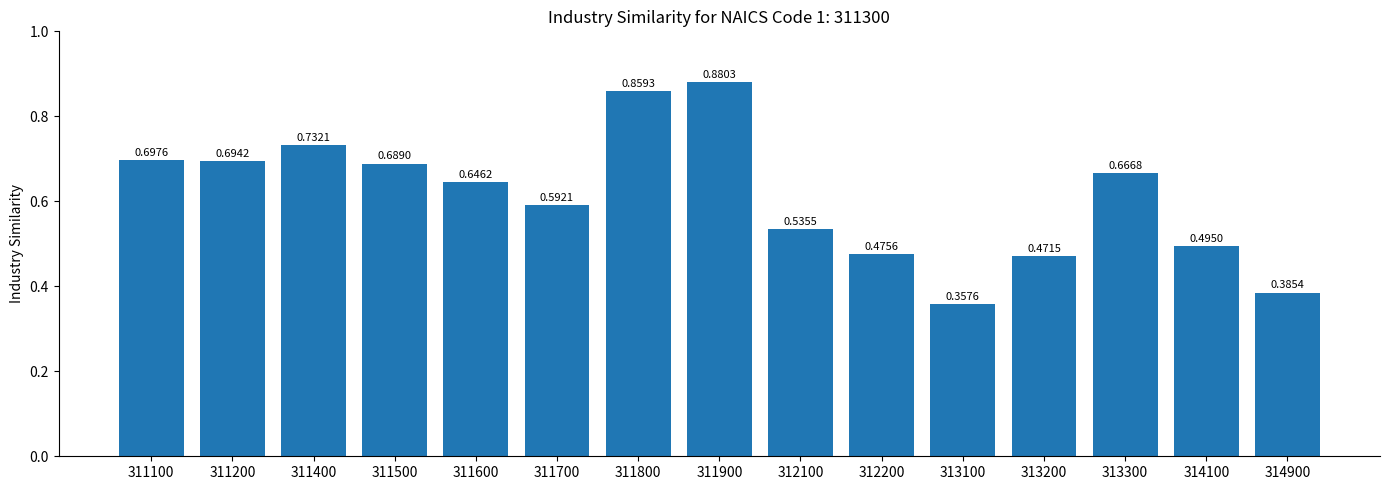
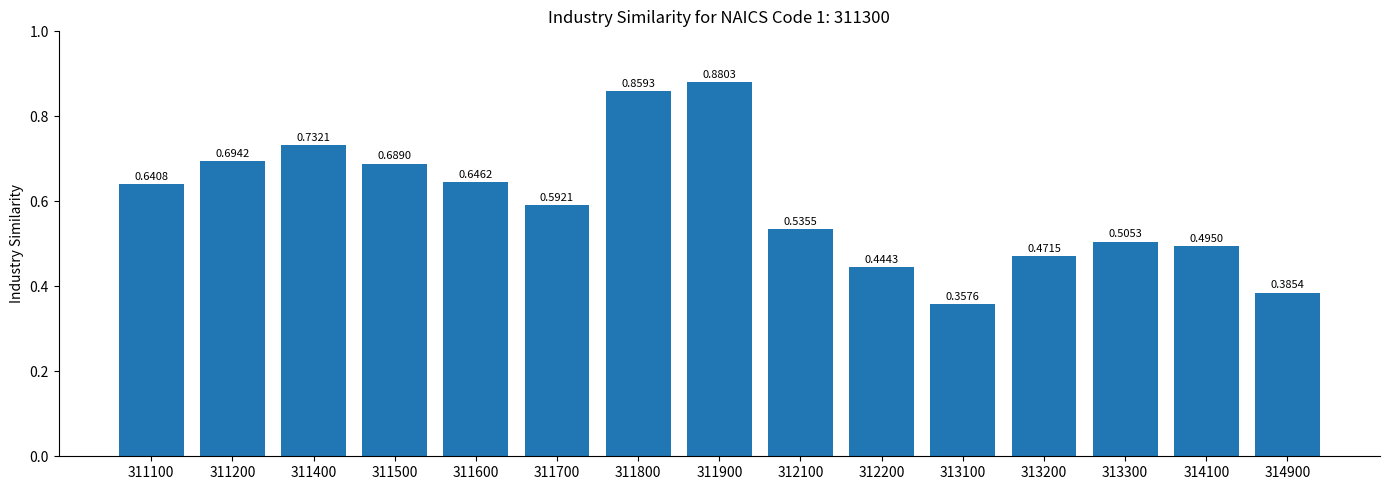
  {
-   "311100": 0.6976,
+   "311100": 0.6408,
    "311200": 0.6942,
    "311400": 0.7321,
    "311500": 0.6890,
    "311600": 0.6462,
    "311700": 0.5921,
    "311800": 0.8593,
    "311900": 0.8803,
    "312100": 0.5355,
-   "312200": 0.4756,
+   "312200": 0.4443,
    "313100": 0.3576,
    "313200": 0.4715,
-   "313300": 0.6668,
+   "313300": 0.5053,
    "314100": 0.4950,
    "314900": 0.3854
  }
